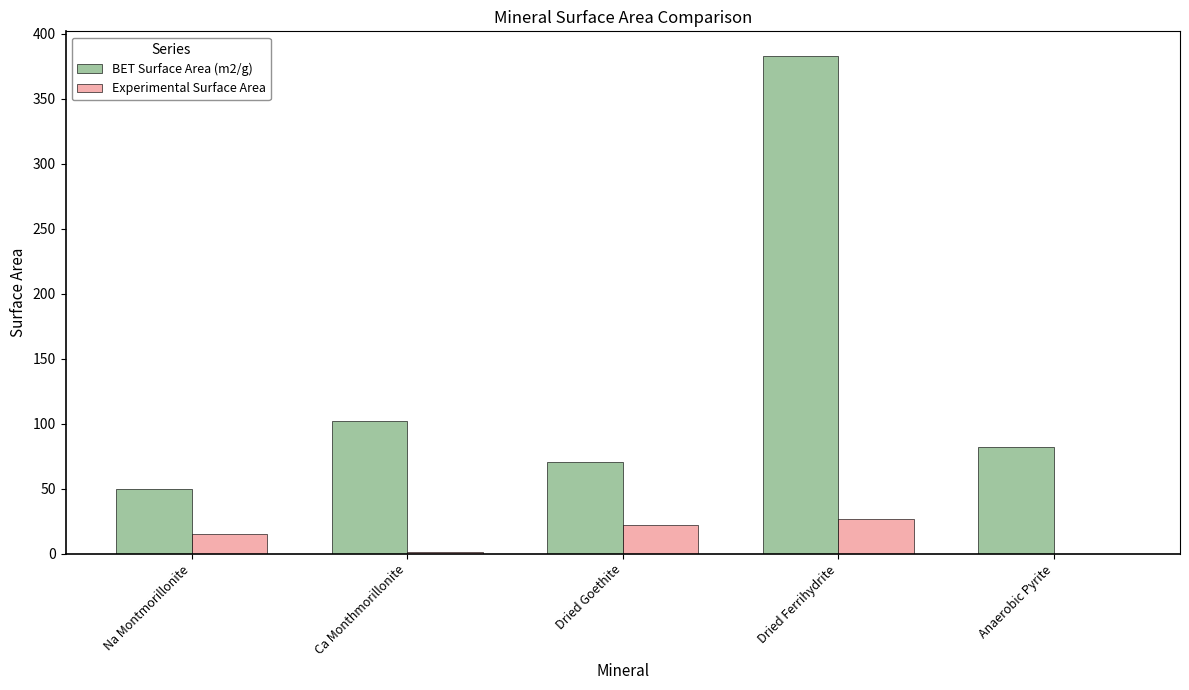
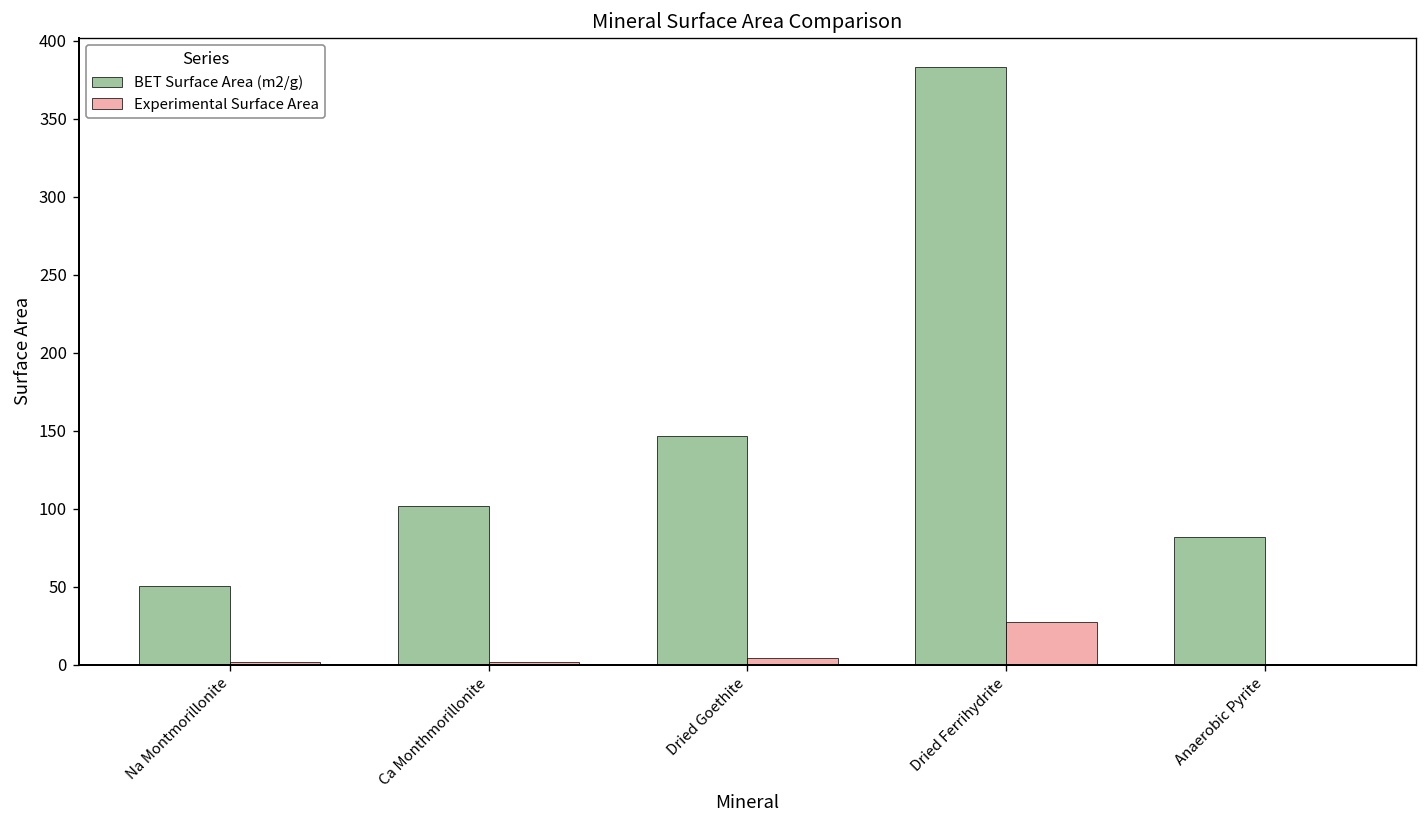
  {
    "BET Surface Area (m2/g)": {
      "Na Montmorillonite": 50,
      "Ca Monthmorillonite": 102,
-     "Dried Goethite": 71,
+     "Dried Goethite": 146,
      "Dried Ferrihydrite": 383,
      "Anaerobic Pyrite": 82
    },
    "Experimental Surface Area": {
-     "Na Montmorillonite": 15,
-     "Dried Goethite": 23,
+     "Na Montmorillonite": 2,
+     "Dried Goethite": 4,
      "Dried Ferrihydrite": 27
    }
  }
